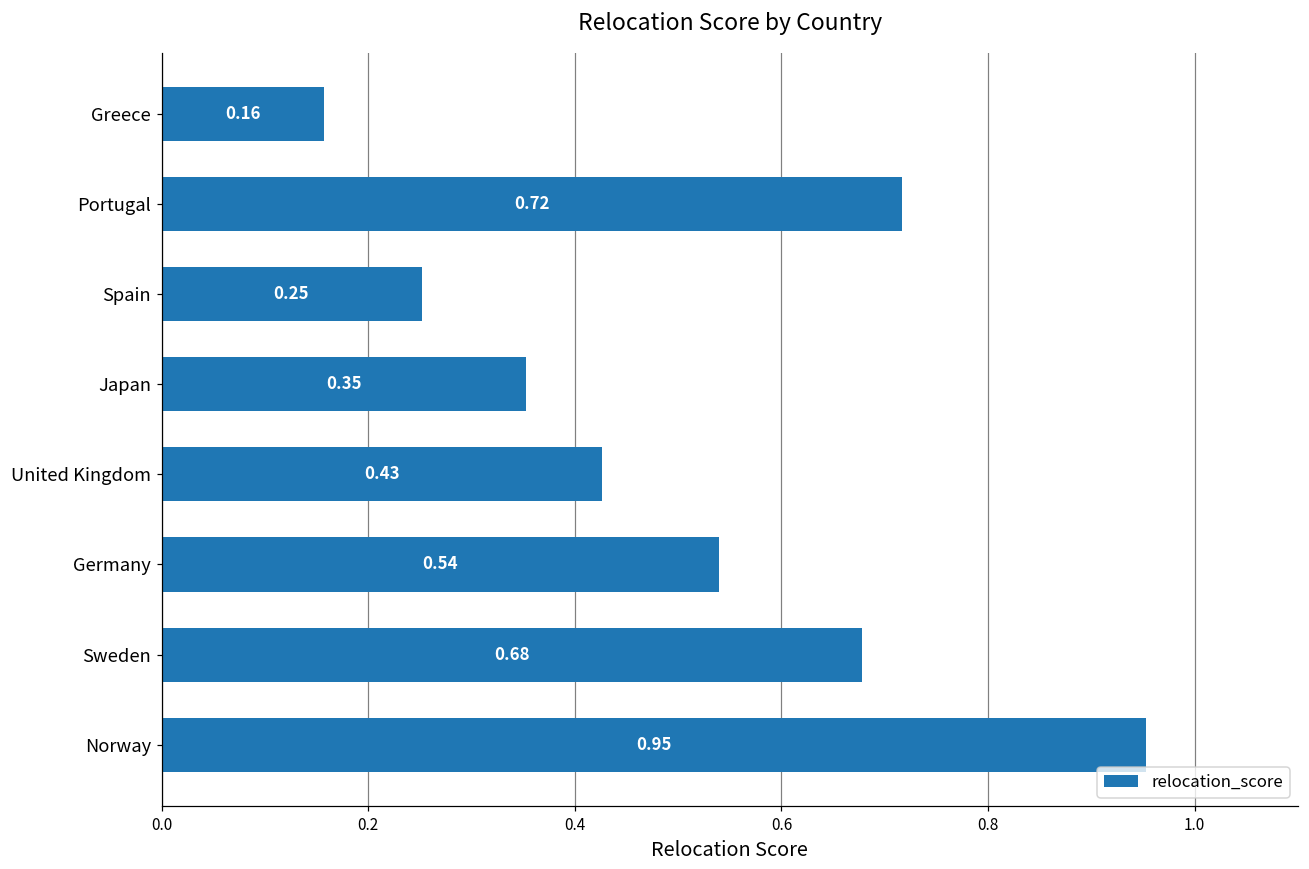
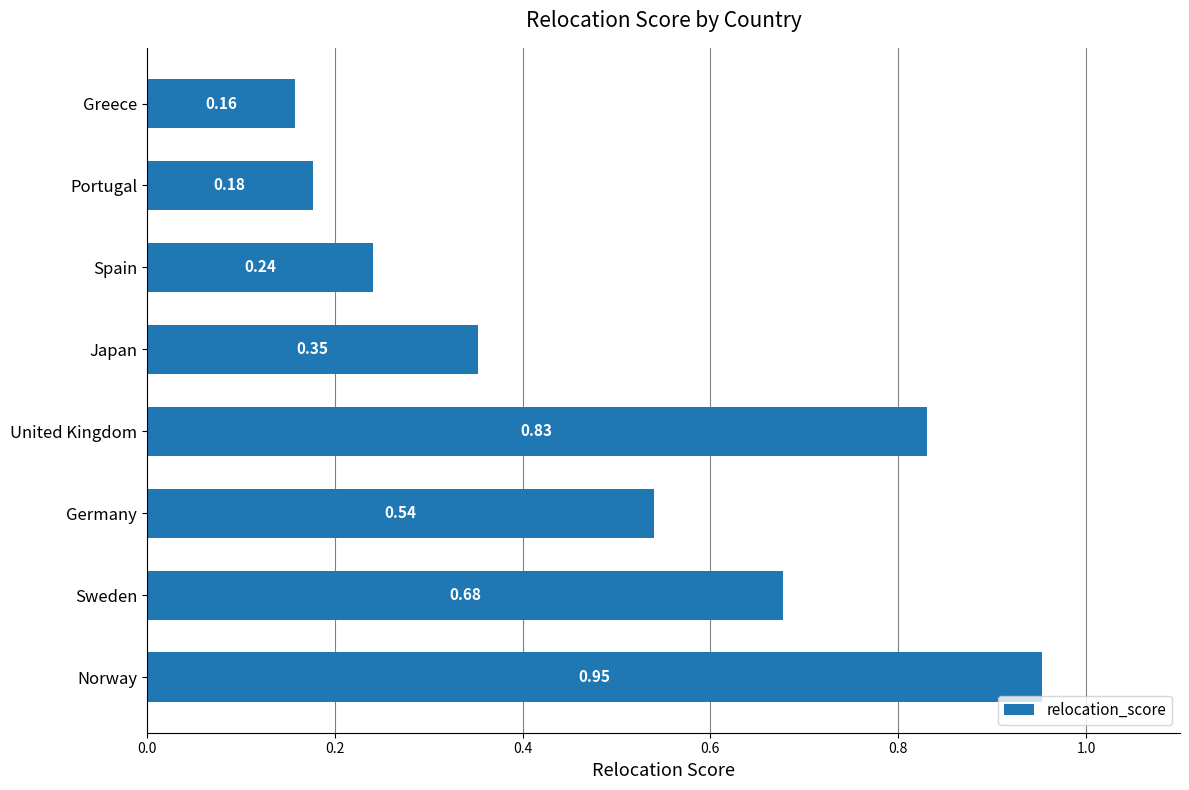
  {
    "Greece": 0.16,
-   "Portugal": 0.72,
-   "Spain": 0.25,
+   "Portugal": 0.18,
+   "Spain": 0.24,
    "Japan": 0.35,
-   "United Kingdom": 0.43,
+   "United Kingdom": 0.83,
    "Germany": 0.54,
    "Sweden": 0.68,
    "Norway": 0.95
  }
